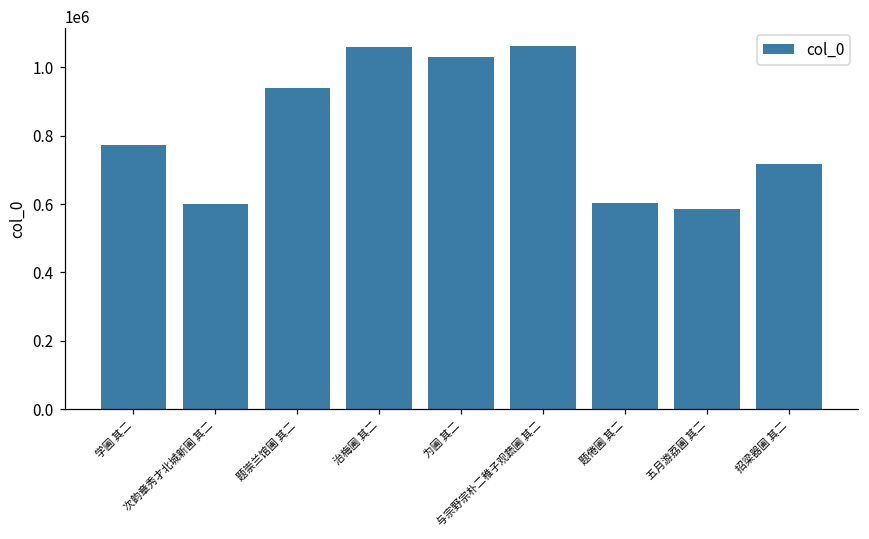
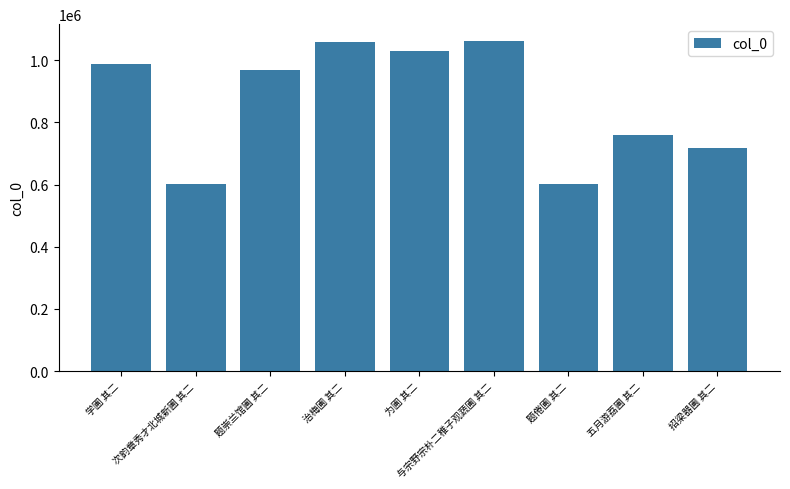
  {
-   "学圃 其二": 770000,
+   "学圃 其二": 990000,
    "次韵章秀才北城新圃 其二": 600000,
-   "题崇兰馆圃 其二": 940000,
+   "题崇兰馆圃 其二": 970000,
    "治梅圃 其二": 1060000,
    "为圃 其二": 1030000,
    "与宗野宗朴二稚子观蔬圃 其二": 1060000,
    "题倦圃 其二": 600000,
-   "五月游荔圃 其二": 590000,
+   "五月游荔圃 其二": 760000,
    "招梁器圃 其二": 720000
  }
